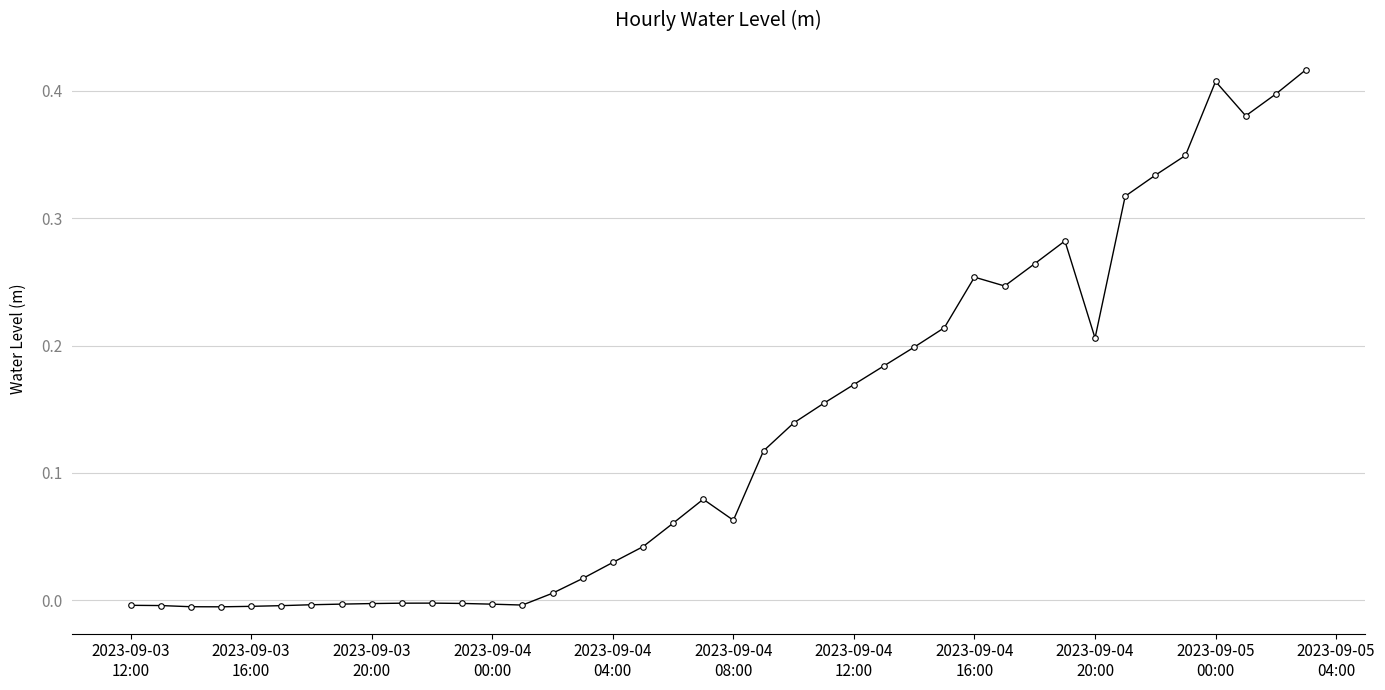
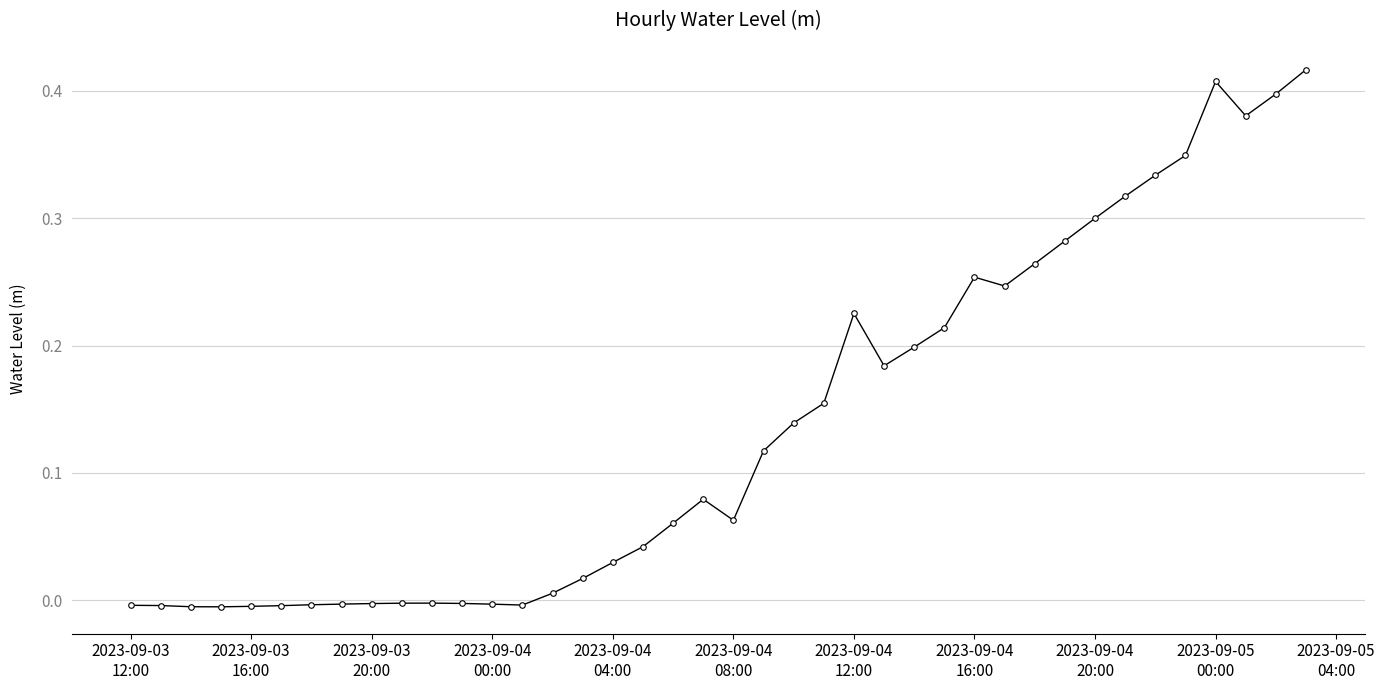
  {
    "2023-09-03 12:00": -0.004,
    "2023-09-03 16:00": -0.005,
    "2023-09-03 20:00": -0.003,
    "2023-09-04 00:00": -0.003,
    "2023-09-04 04:00": 0.030,
    "2023-09-04 08:00": 0.063,
-   "2023-09-04 12:00": 0.169,
+   "2023-09-04 12:00": 0.225,
    "2023-09-04 16:00": 0.254,
-   "2023-09-04 20:00": 0.206,
+   "2023-09-04 20:00": 0.300,
    "2023-09-05 00:00": 0.407
  }
